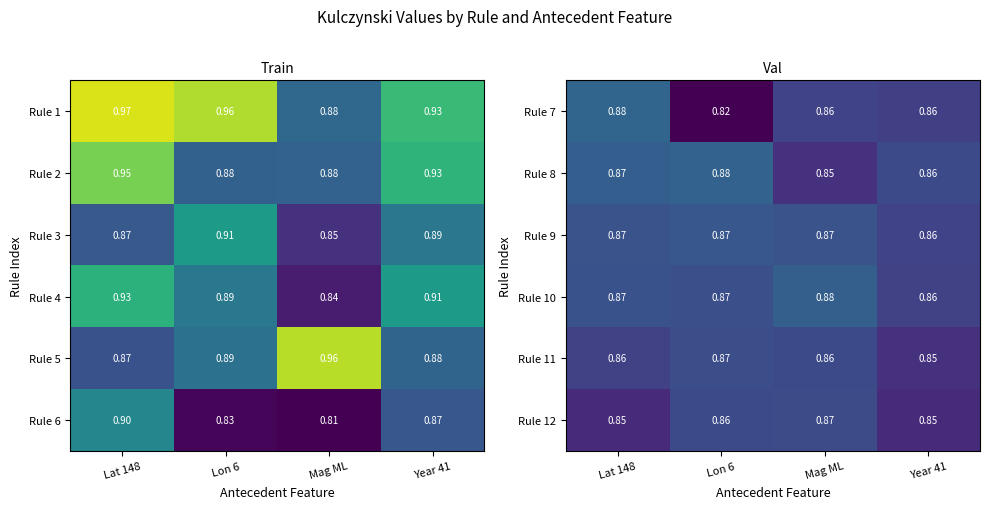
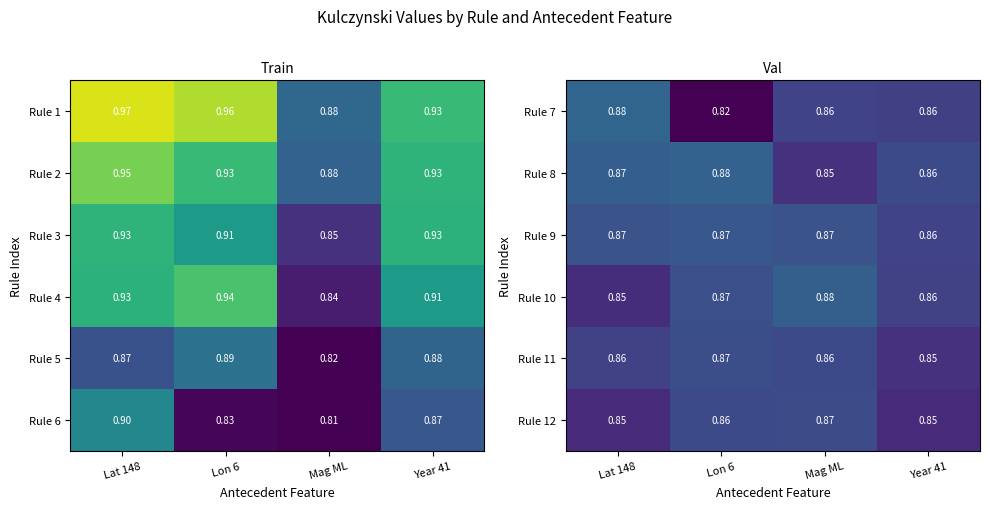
  {
    "Train": {
      "Rule 1": {
        "Lat 148": 0.97,
        "Lon 6": 0.96,
        "Mag ML": 0.88,
        "Year 41": 0.93
      },
      "Rule 2": {
        "Lat 148": 0.95,
-       "Lon 6": 0.88,
+       "Lon 6": 0.93,
        "Mag ML": 0.88,
        "Year 41": 0.93
      },
      "Rule 3": {
-       "Lat 148": 0.87,
+       "Lat 148": 0.93,
        "Lon 6": 0.91,
        "Mag ML": 0.85,
-       "Year 41": 0.89
+       "Year 41": 0.93
      },
      "Rule 4": {
        "Lat 148": 0.93,
-       "Lon 6": 0.89,
+       "Lon 6": 0.94,
        "Mag ML": 0.84,
        "Year 41": 0.91
      },
      "Rule 5": {
        "Lat 148": 0.87,
        "Lon 6": 0.89,
-       "Mag ML": 0.96,
+       "Mag ML": 0.82,
        "Year 41": 0.88
      },
      "Rule 6": {
        "Lat 148": 0.90,
        "Lon 6": 0.83,
        "Mag ML": 0.81,
        "Year 41": 0.87
      }
    },
    "Val": {
      "Rule 7": {
        "Lat 148": 0.88,
        "Lon 6": 0.82,
        "Mag ML": 0.86,
        "Year 41": 0.86
      },
      "Rule 8": {
        "Lat 148": 0.87,
        "Lon 6": 0.88,
        "Mag ML": 0.85,
        "Year 41": 0.86
      },
      "Rule 9": {
        "Lat 148": 0.87,
        "Lon 6": 0.87,
        "Mag ML": 0.87,
        "Year 41": 0.86
      },
      "Rule 10": {
-       "Lat 148": 0.87,
+       "Lat 148": 0.85,
        "Lon 6": 0.87,
        "Mag ML": 0.88,
        "Year 41": 0.86
      },
      "Rule 11": {
        "Lat 148": 0.86,
        "Lon 6": 0.87,
        "Mag ML": 0.86,
        "Year 41": 0.85
      },
      "Rule 12": {
        "Lat 148": 0.85,
        "Lon 6": 0.86,
        "Mag ML": 0.87,
        "Year 41": 0.85
      }
    }
  }
